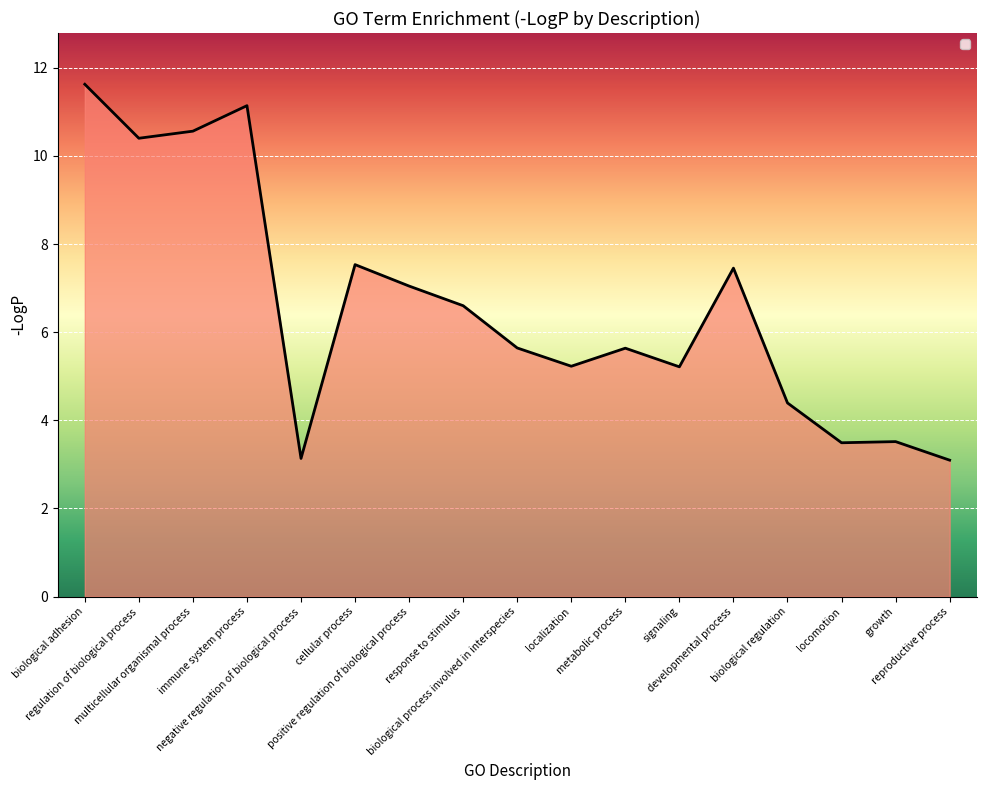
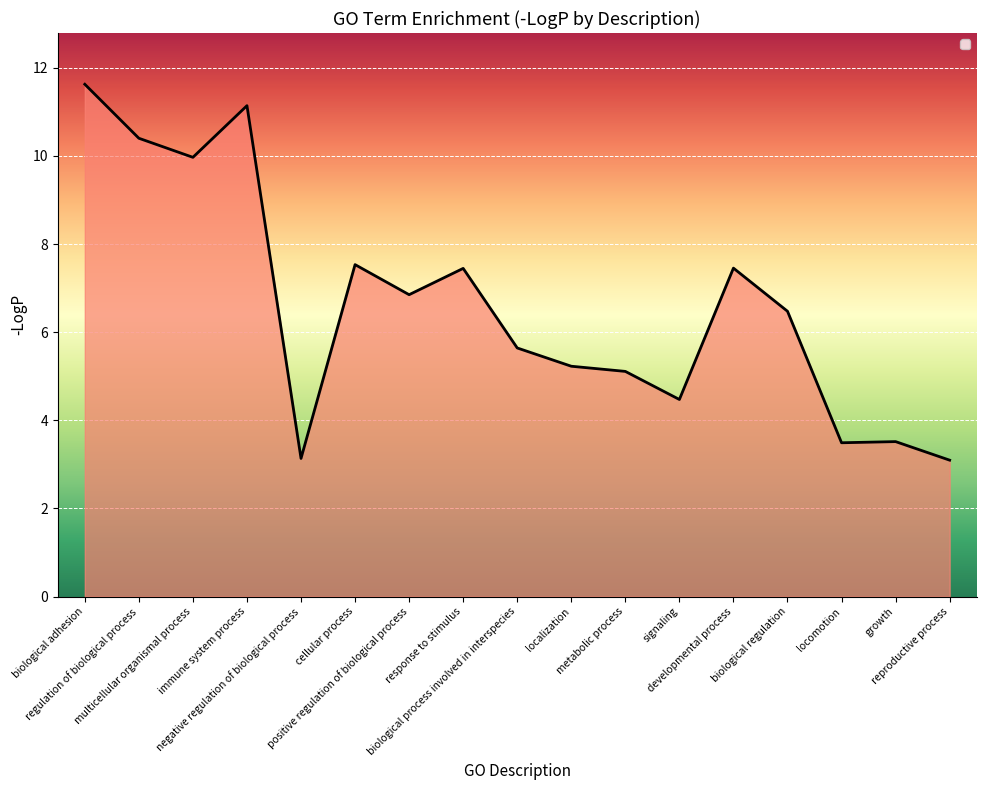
  {
    "biological adhesion": 11.6,
    "regulation of biological process": 10.4,
-   "multicellular organismal process": 10.6,
+   "multicellular organismal process": 10.0,
    "immune system process": 11.1,
    "negative regulation of biological process": 3.1,
    "cellular process": 7.5,
-   "positive regulation of biological process": 7.0,
-   "response to stimulus": 6.6,
+   "positive regulation of biological process": 6.9,
+   "response to stimulus": 7.4,
    "biological process involved in interspecies": 5.6,
    "localization": 5.2,
-   "metabolic process": 5.6,
-   "signaling": 5.2,
+   "metabolic process": 5.1,
+   "signaling": 4.5,
    "developmental process": 7.5,
-   "biological regulation": 4.4,
+   "biological regulation": 6.5,
    "locomotion": 3.5,
    "growth": 3.5,
    "reproductive process": 3.1
  }
